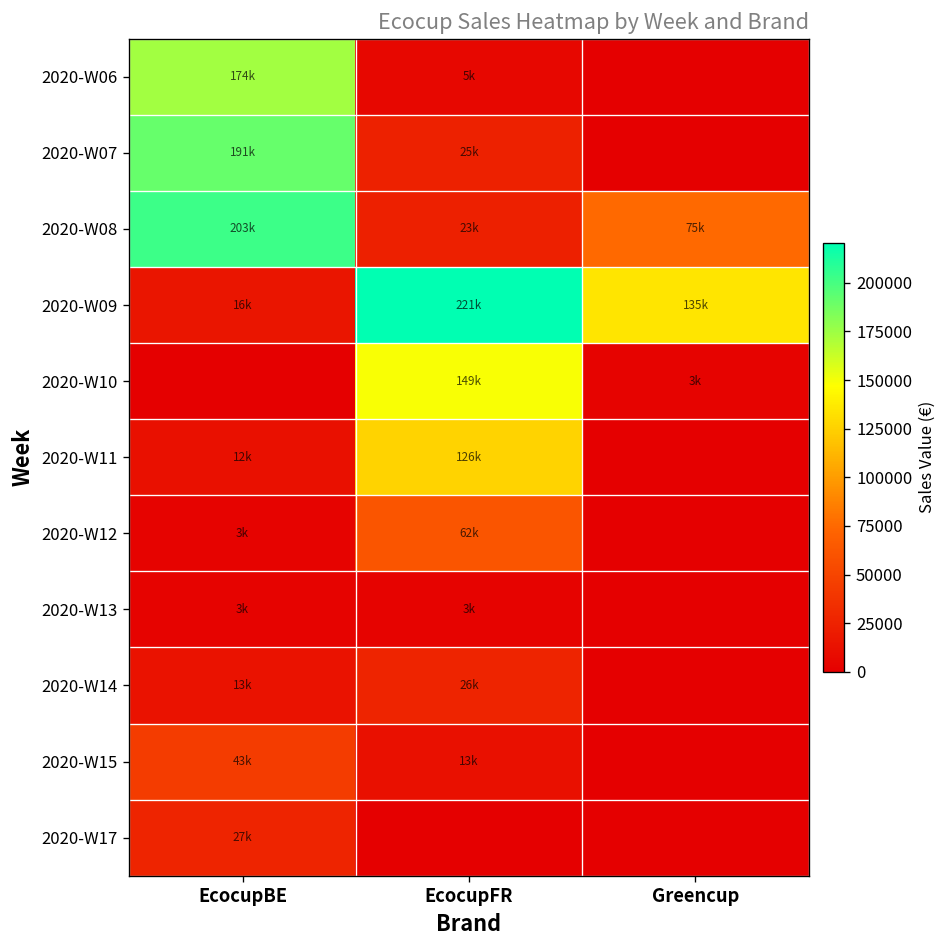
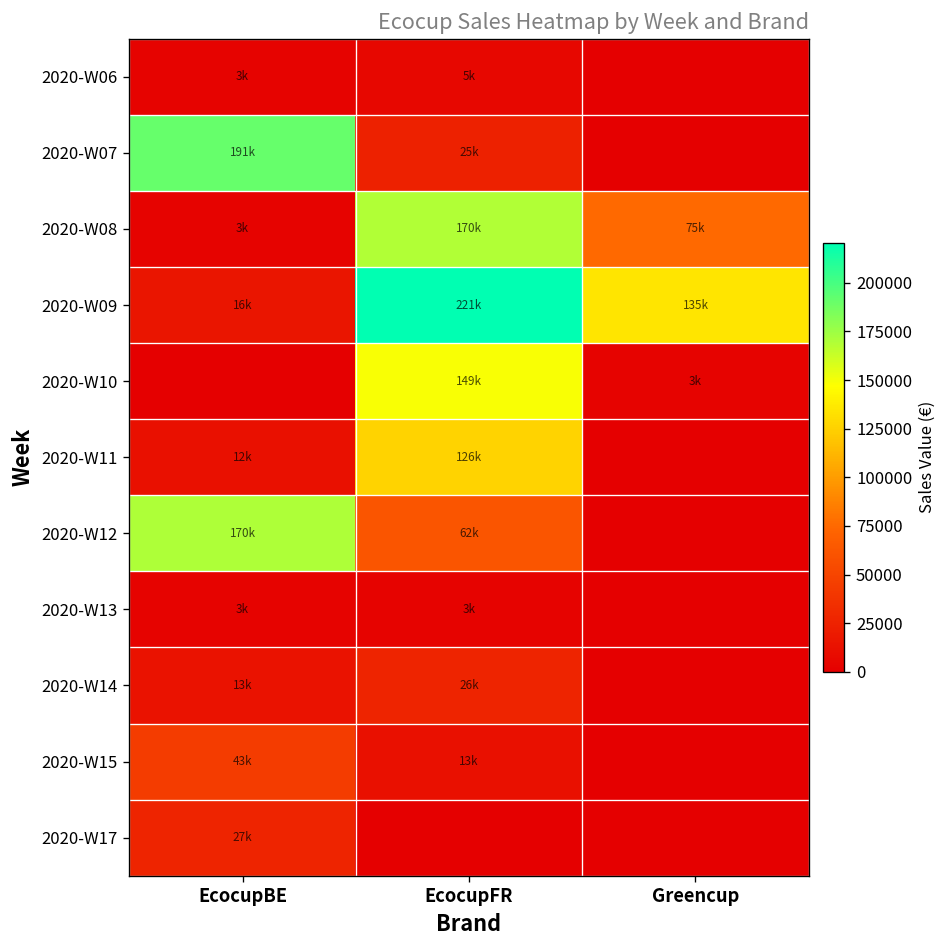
  {
    "2020-W06": {
-     "EcocupBE": "174k",
+     "EcocupBE": "3k",
      "EcocupFR": "5k"
    },
    "2020-W07": {
      "EcocupBE": "191k",
      "EcocupFR": "25k"
    },
    "2020-W08": {
-     "EcocupBE": "203k",
-     "EcocupFR": "23k",
+     "EcocupBE": "3k",
+     "EcocupFR": "170k",
      "Greencup": "75k"
    },
    "2020-W09": {
      "EcocupBE": "16k",
      "EcocupFR": "221k",
      "Greencup": "135k"
    },
    "2020-W10": {
      "EcocupFR": "149k",
      "Greencup": "3k"
    },
    "2020-W11": {
      "EcocupBE": "12k",
      "EcocupFR": "126k"
    },
    "2020-W12": {
-     "EcocupBE": "3k",
+     "EcocupBE": "170k",
      "EcocupFR": "62k"
    },
    "2020-W13": {
      "EcocupBE": "3k",
      "EcocupFR": "3k"
    },
    "2020-W14": {
      "EcocupBE": "13k",
      "EcocupFR": "26k"
    },
    "2020-W15": {
      "EcocupBE": "43k",
      "EcocupFR": "13k"
    },
    "2020-W17": {
      "EcocupBE": "27k"
    }
  }
